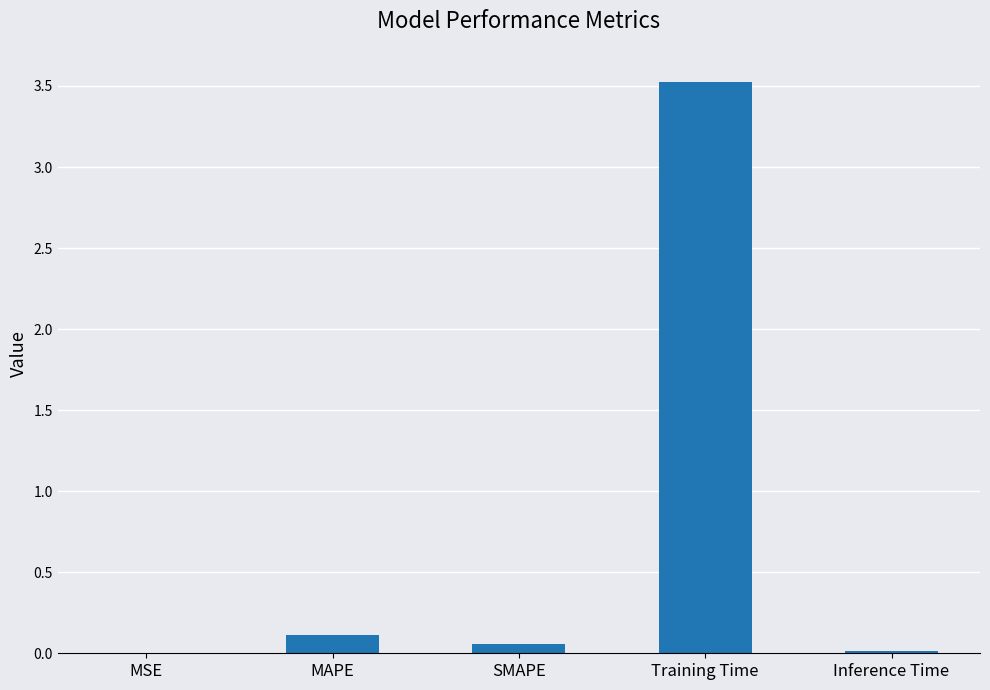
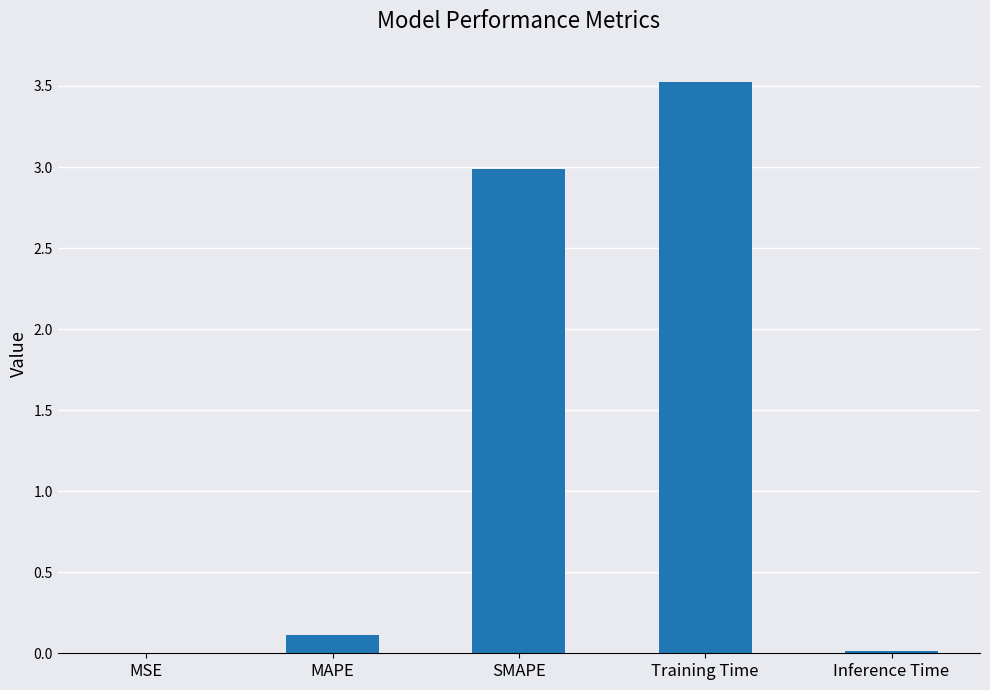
  {
    "MAPE": 0.11,
-   "SMAPE": 0.05,
+   "SMAPE": 2.99,
    "Training Time": 3.53
  }
